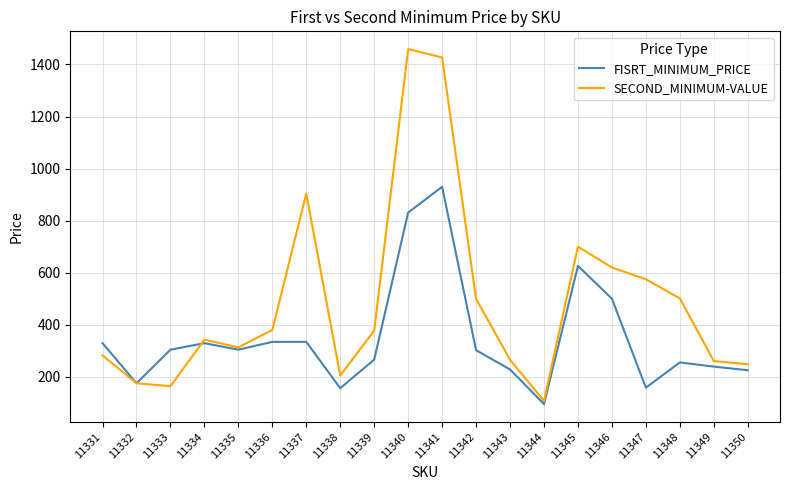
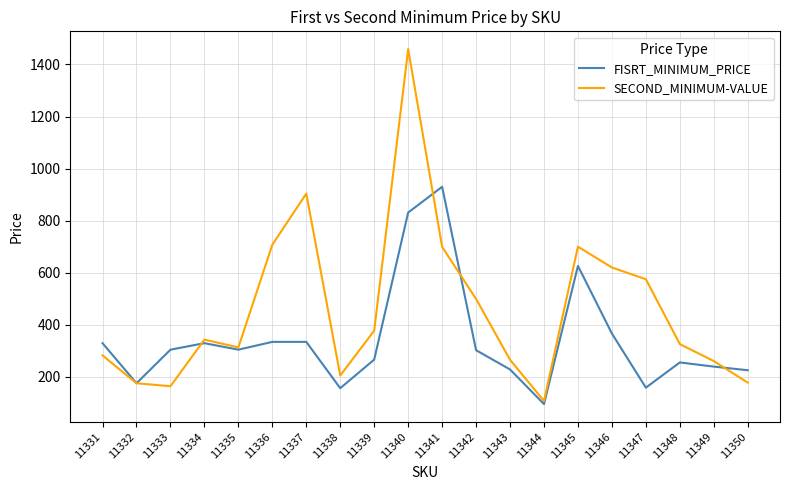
  {
    "FISRT_MINIMUM_PRICE": {
      "11331": 330,
      "11333": 300,
      "11334": 330,
      "11336": 330,
      "11337": 330,
      "11338": 160,
      "11339": 270,
      "11340": 830,
      "11341": 930,
      "11342": 300,
      "11343": 230,
      "11344": 100,
      "11345": 630,
-     "11346": 500,
+     "11346": 370,
      "11347": 160,
      "11348": 260,
      "11349": 240,
      "11350": 230
    },
    "SECOND_MINIMUM-VALUE": {
      "11331": 280,
      "11333": 160,
      "11334": 340,
-     "11336": 380,
+     "11336": 710,
      "11337": 900,
      "11338": 200,
      "11339": 380,
      "11340": 1460,
-     "11341": 1430,
+     "11341": 700,
      "11342": 500,
      "11343": 270,
      "11344": 110,
      "11345": 700,
      "11346": 620,
      "11347": 570,
-     "11348": 500,
+     "11348": 330,
      "11349": 260,
-     "11350": 250
+     "11350": 180
    }
  }
